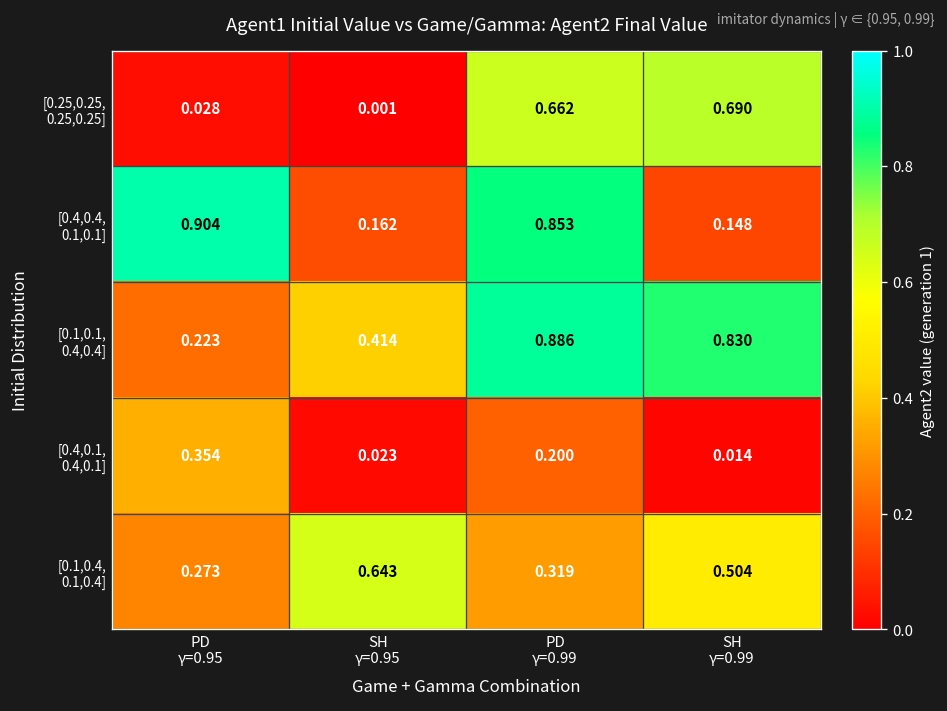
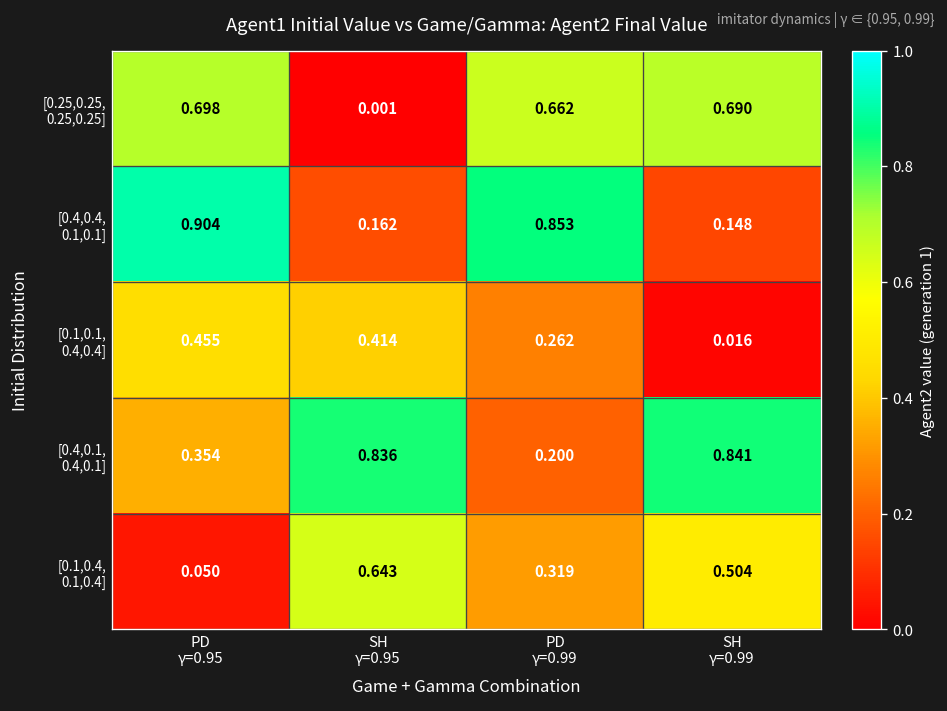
  {
    "[0.25,0.25, 0.25,0.25]": {
-     "PD γ=0.95": 0.028,
+     "PD γ=0.95": 0.698,
      "SH γ=0.95": 0.001,
      "PD γ=0.99": 0.662,
      "SH γ=0.99": 0.690
    },
    "[0.4,0.4, 0.1,0.1]": {
      "PD γ=0.95": 0.904,
      "SH γ=0.95": 0.162,
      "PD γ=0.99": 0.853,
      "SH γ=0.99": 0.148
    },
    "[0.1,0.1, 0.4,0.4]": {
-     "PD γ=0.95": 0.223,
+     "PD γ=0.95": 0.455,
      "SH γ=0.95": 0.414,
-     "PD γ=0.99": 0.886,
-     "SH γ=0.99": 0.830
+     "PD γ=0.99": 0.262,
+     "SH γ=0.99": 0.016
    },
    "[0.4,0.1, 0.4,0.1]": {
      "PD γ=0.95": 0.354,
-     "SH γ=0.95": 0.023,
+     "SH γ=0.95": 0.836,
      "PD γ=0.99": 0.200,
-     "SH γ=0.99": 0.014
+     "SH γ=0.99": 0.841
    },
    "[0.1,0.4, 0.1,0.4]": {
-     "PD γ=0.95": 0.273,
+     "PD γ=0.95": 0.050,
      "SH γ=0.95": 0.643,
      "PD γ=0.99": 0.319,
      "SH γ=0.99": 0.504
    }
  }
